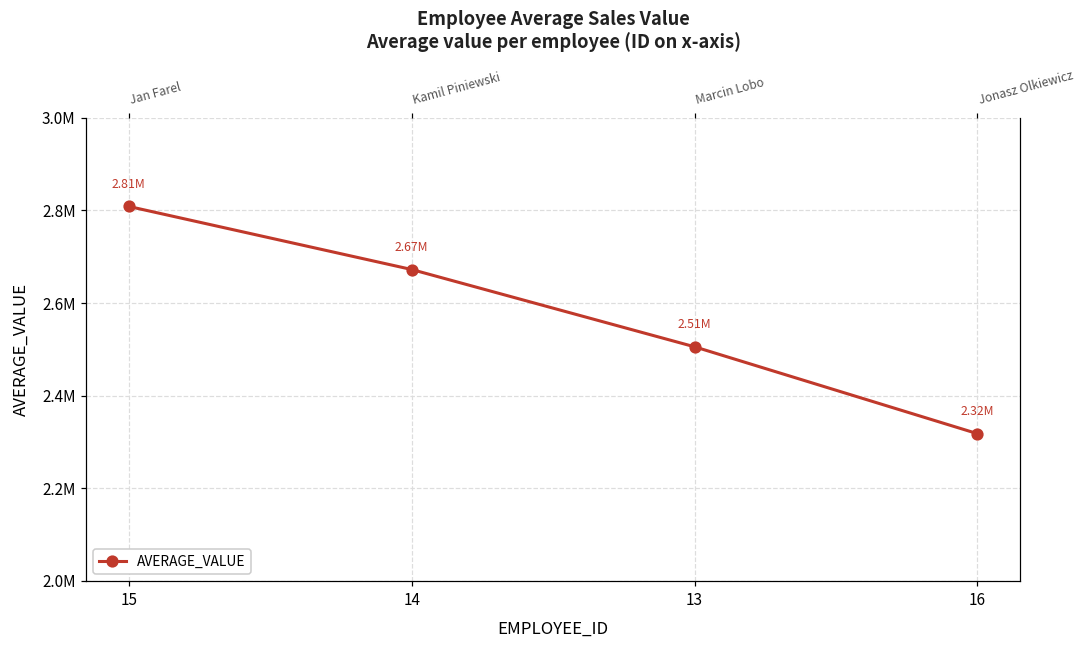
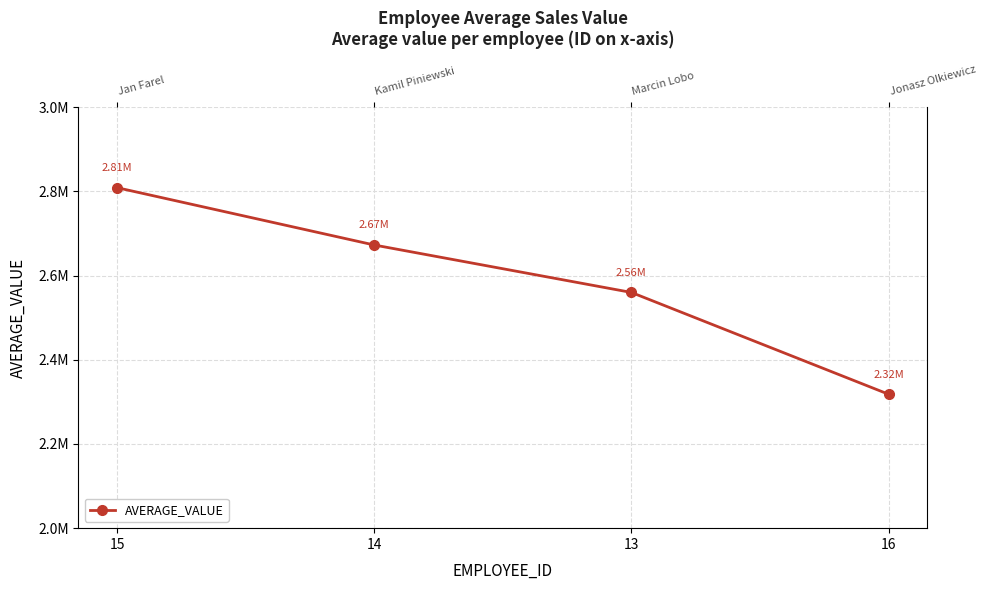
  {
    "15": "2.81M",
    "14": "2.67M",
-   "13": "2.51M",
+   "13": "2.56M",
    "16": "2.32M"
  }
